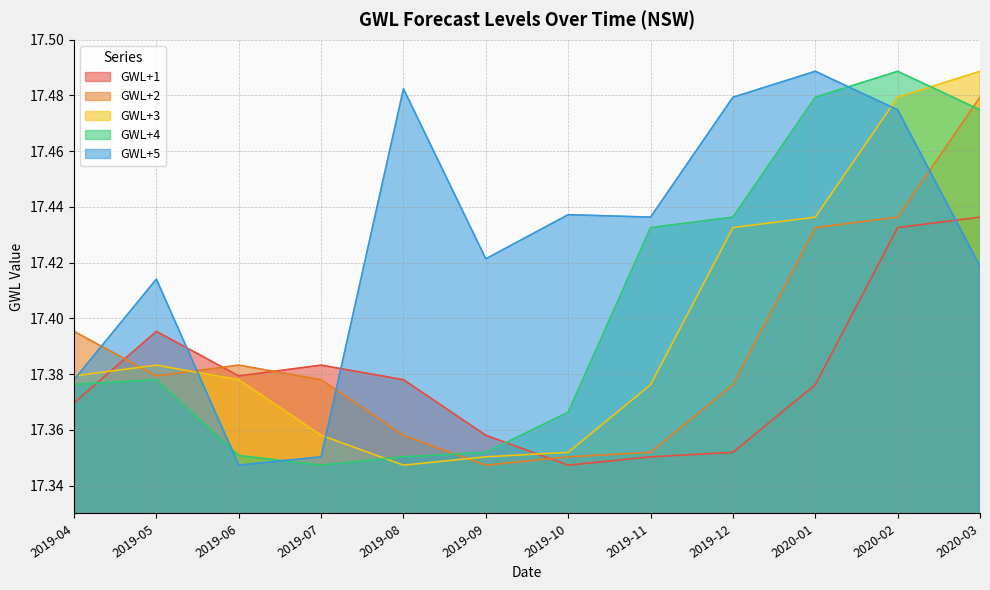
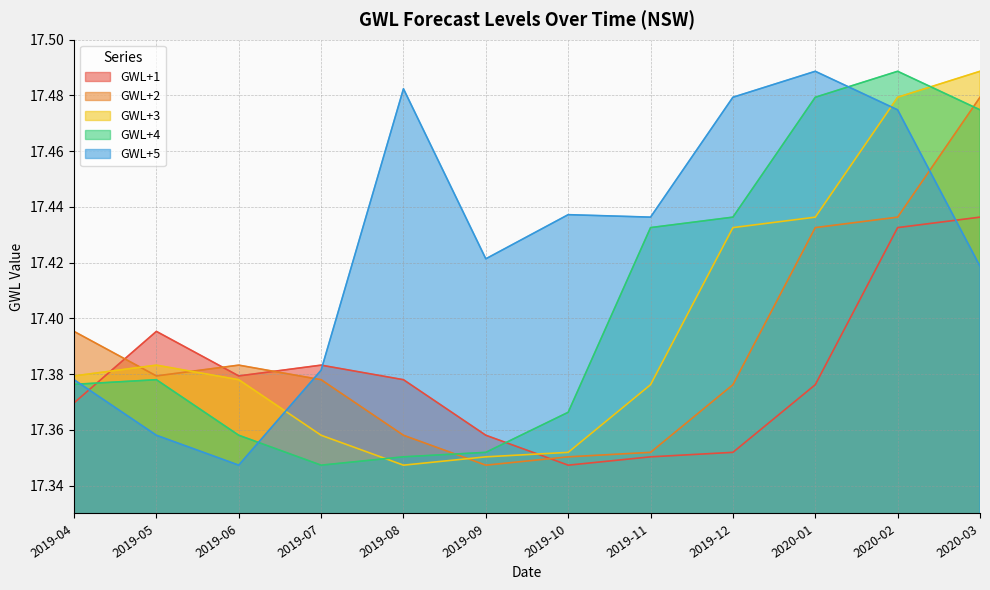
  {
    "GWL+4": {
      "2019-04": 17.376,
      "2019-05": 17.378,
-     "2019-06": 17.351,
+     "2019-06": 17.358,
      "2019-07": 17.347,
      "2019-08": 17.350,
      "2019-09": 17.352,
      "2019-10": 17.366,
      "2019-11": 17.433,
      "2019-12": 17.436,
      "2020-01": 17.479,
      "2020-02": 17.489,
      "2020-03": 17.475
    },
    "GWL+5": {
      "2019-04": 17.378,
-     "2019-05": 17.414,
+     "2019-05": 17.358,
      "2019-06": 17.347,
-     "2019-07": 17.350,
+     "2019-07": 17.381,
      "2019-08": 17.482,
      "2019-09": 17.421,
      "2019-10": 17.437,
      "2019-11": 17.436,
      "2019-12": 17.479,
      "2020-01": 17.489,
      "2020-02": 17.475,
      "2020-03": 17.419
    }
  }
